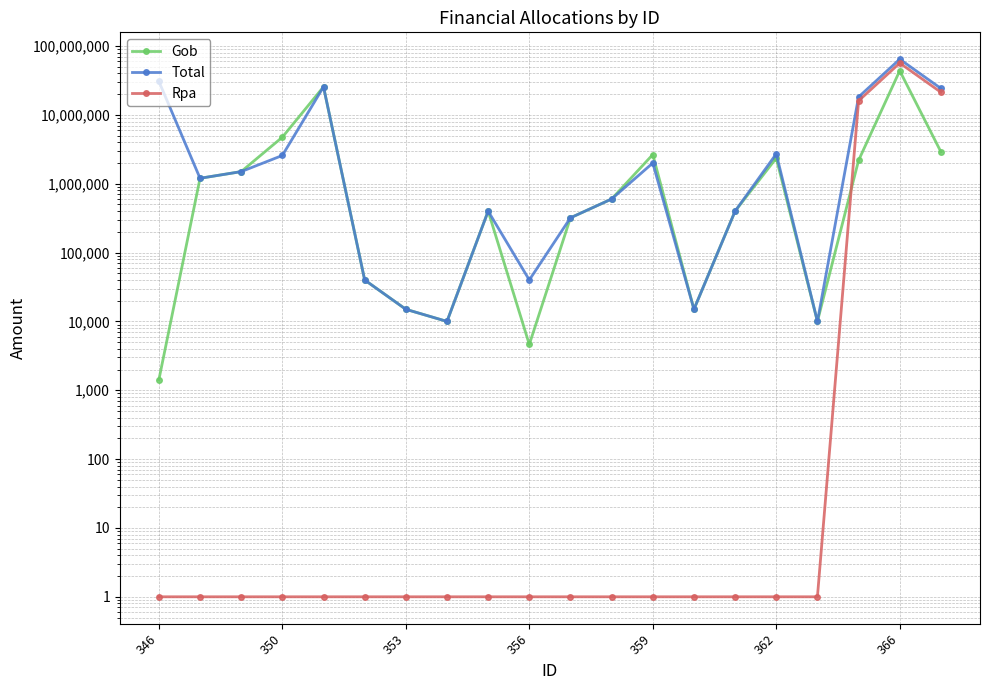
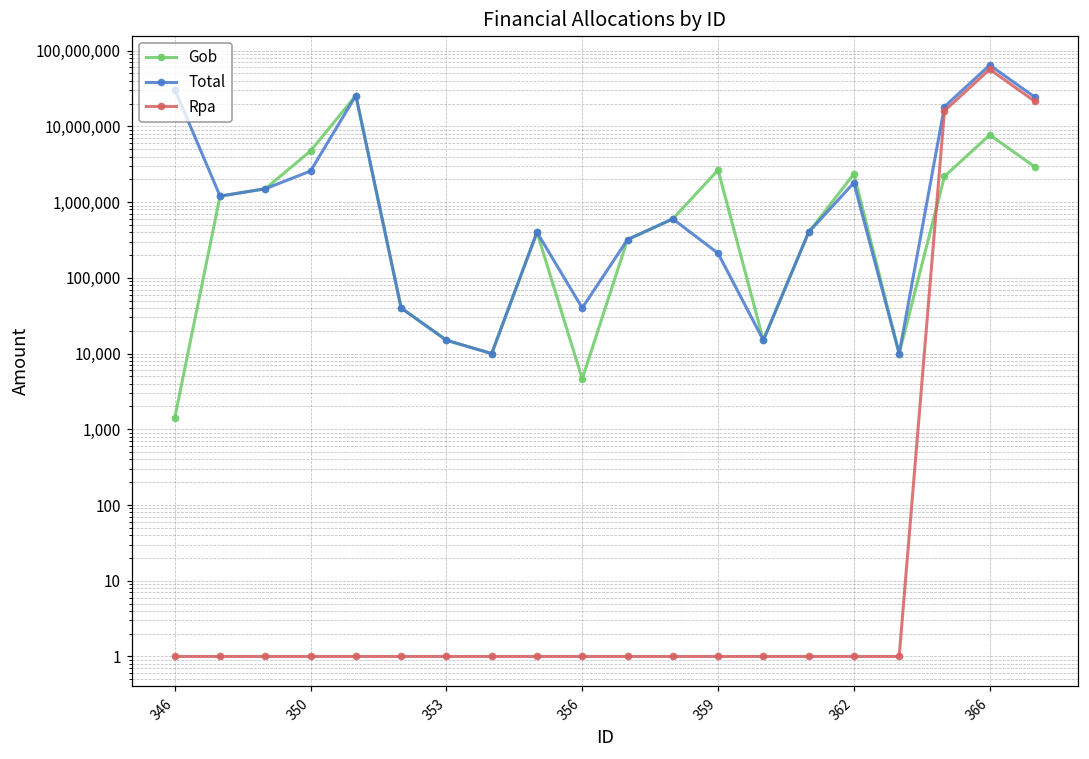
  {
    "Gob": {
      "346": "1,400",
      "350": "5,000,000",
      "356": "5,000",
      "359": "2,700,000",
      "362": "2,400,000",
-     "366": "40,000,000"
+     "366": "8,000,000"
    },
    "Total": {
      "350": "2,600,000",
      "356": "40,000",
-     "359": "2,000,000",
-     "362": "2,700,000",
+     "359": "210,000",
+     "362": "1,800,000",
      "366": "60,000,000"
    },
    "Rpa": {
      "346": "1",
      "350": "1",
      "353": "1",
      "356": "1",
      "359": "1",
      "362": "1",
      "366": "60,000,000"
    }
  }
